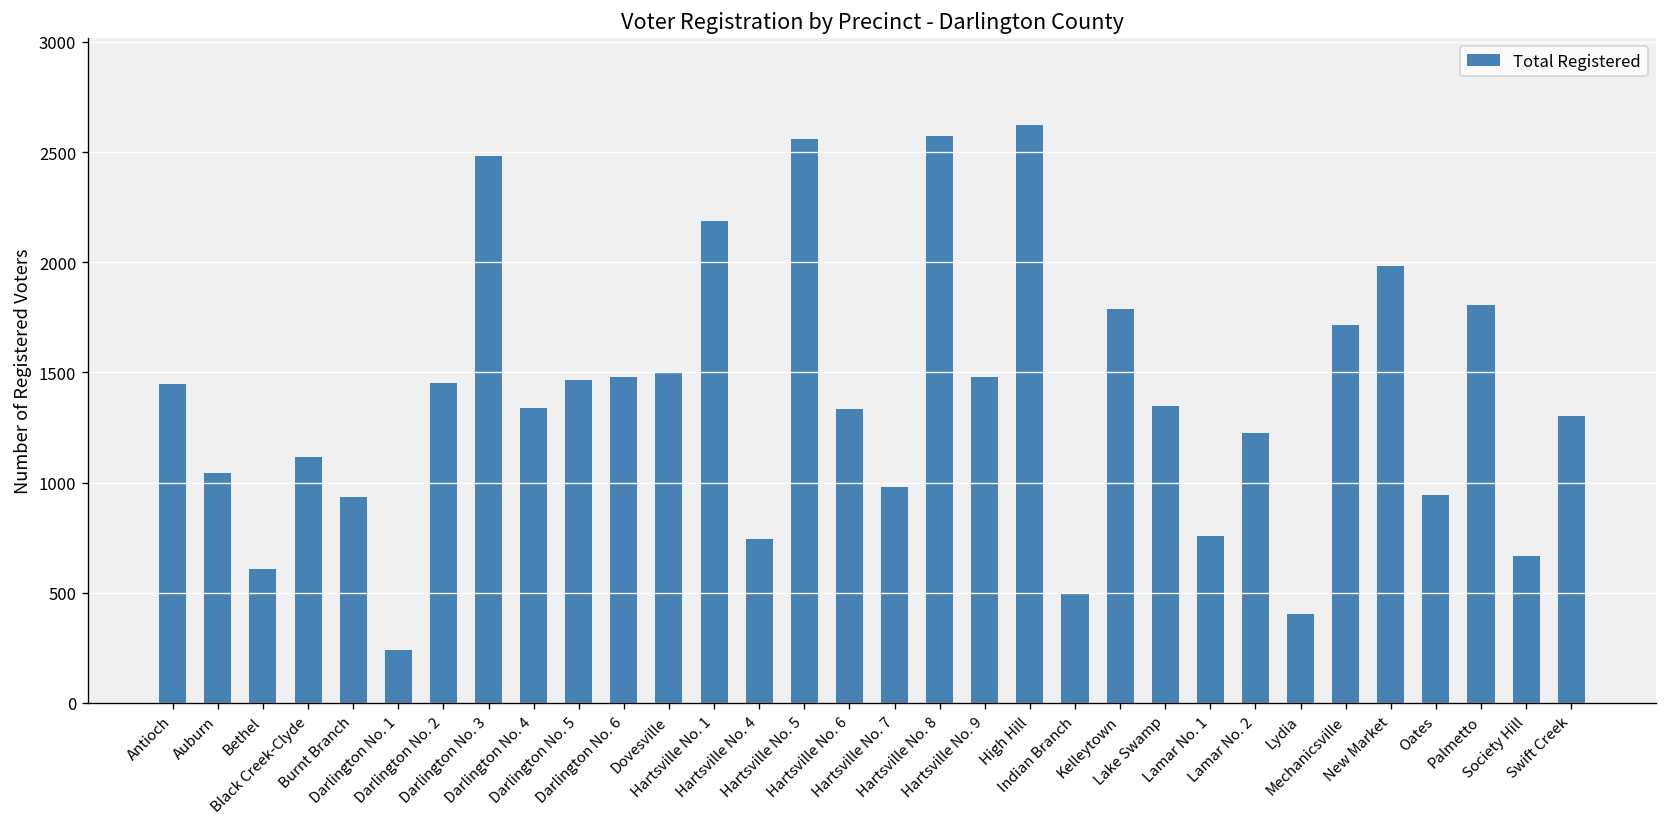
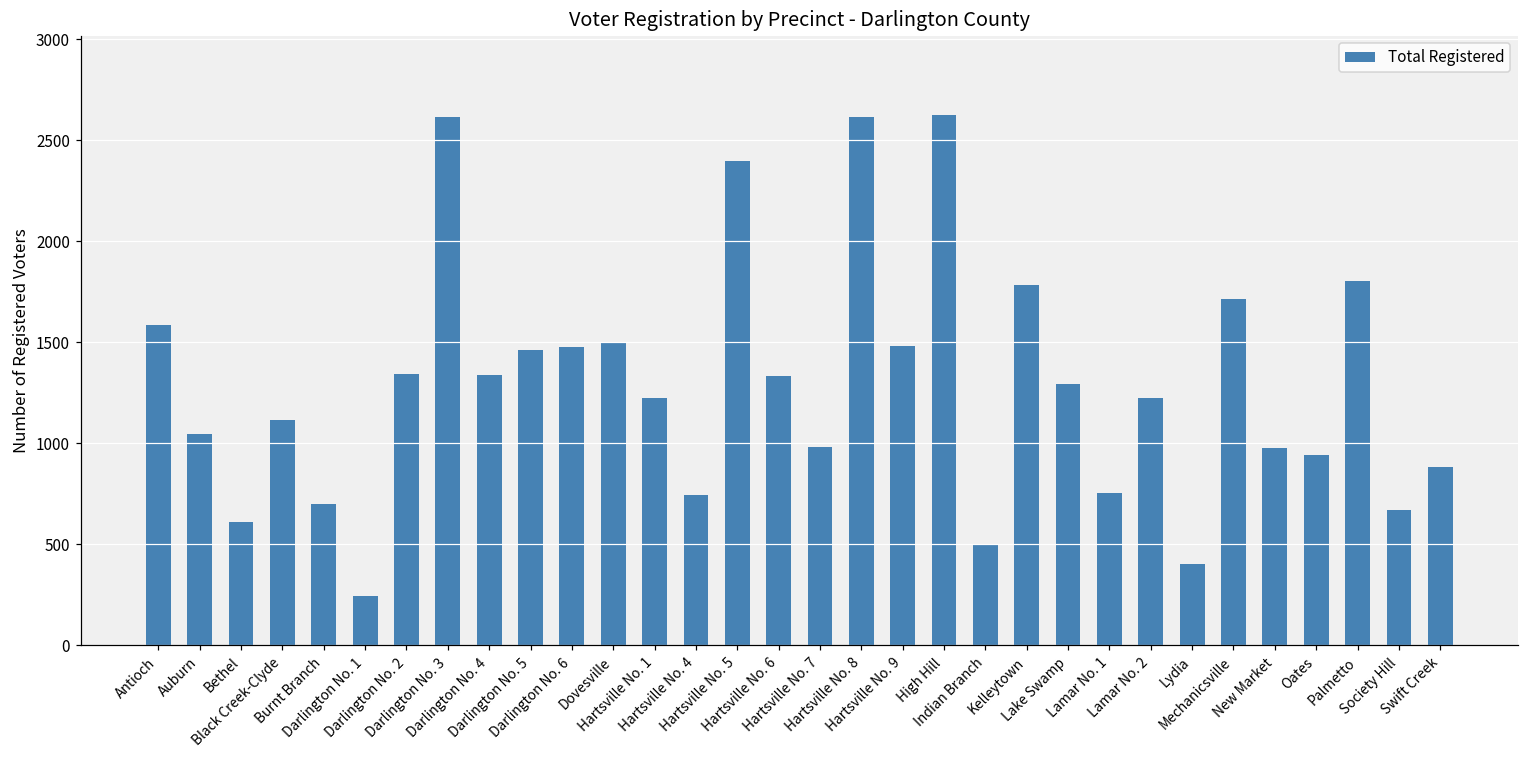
  {
-   "Antioch": 1450,
+   "Antioch": 1590,
    "Auburn": 1050,
    "Bethel": 610,
    "Black Creek-Clyde": 1120,
-   "Burnt Branch": 940,
+   "Burnt Branch": 700,
    "Darlington No. 1": 240,
-   "Darlington No. 2": 1450,
-   "Darlington No. 3": 2480,
+   "Darlington No. 2": 1340,
+   "Darlington No. 3": 2620,
    "Darlington No. 4": 1340,
    "Darlington No. 5": 1460,
    "Darlington No. 6": 1480,
    "Dovesville": 1500,
-   "Hartsville No. 1": 2190,
+   "Hartsville No. 1": 1220,
    "Hartsville No. 4": 740,
-   "Hartsville No. 5": 2560,
+   "Hartsville No. 5": 2400,
    "Hartsville No. 6": 1330,
    "Hartsville No. 7": 980,
-   "Hartsville No. 8": 2570,
+   "Hartsville No. 8": 2620,
    "Hartsville No. 9": 1480,
    "High Hill": 2630,
    "Indian Branch": 500,
    "Kelleytown": 1790,
-   "Lake Swamp": 1350,
+   "Lake Swamp": 1290,
    "Lamar No. 1": 760,
    "Lamar No. 2": 1230,
    "Lydia": 400,
    "Mechanicsville": 1710,
-   "New Market": 1990,
+   "New Market": 980,
    "Oates": 940,
    "Palmetto": 1810,
    "Society Hill": 670,
-   "Swift Creek": 1300
+   "Swift Creek": 880
  }
